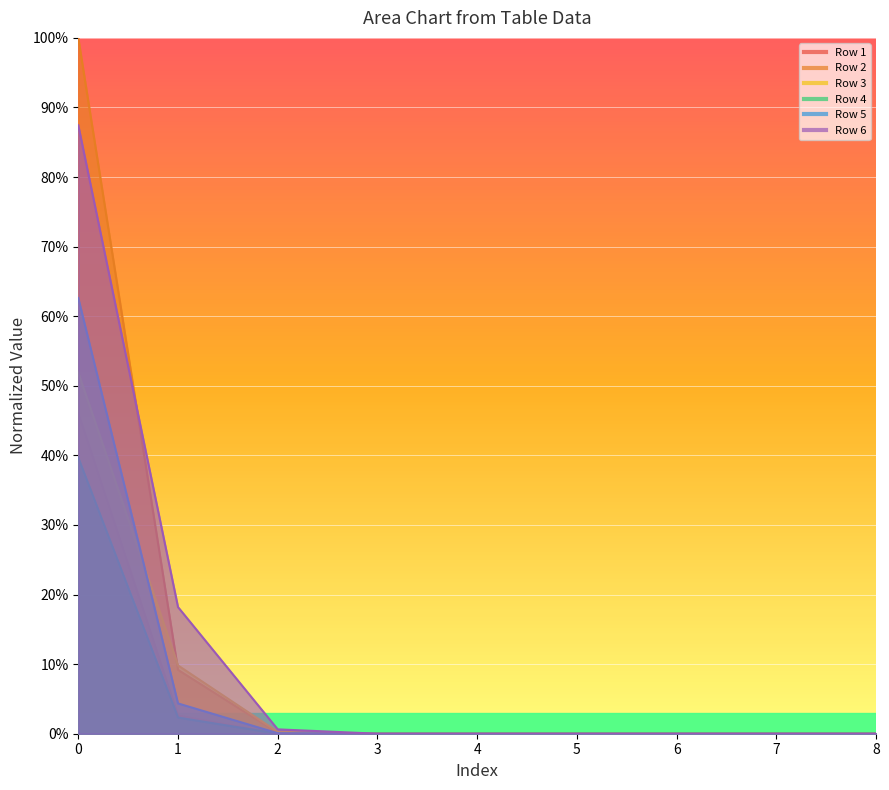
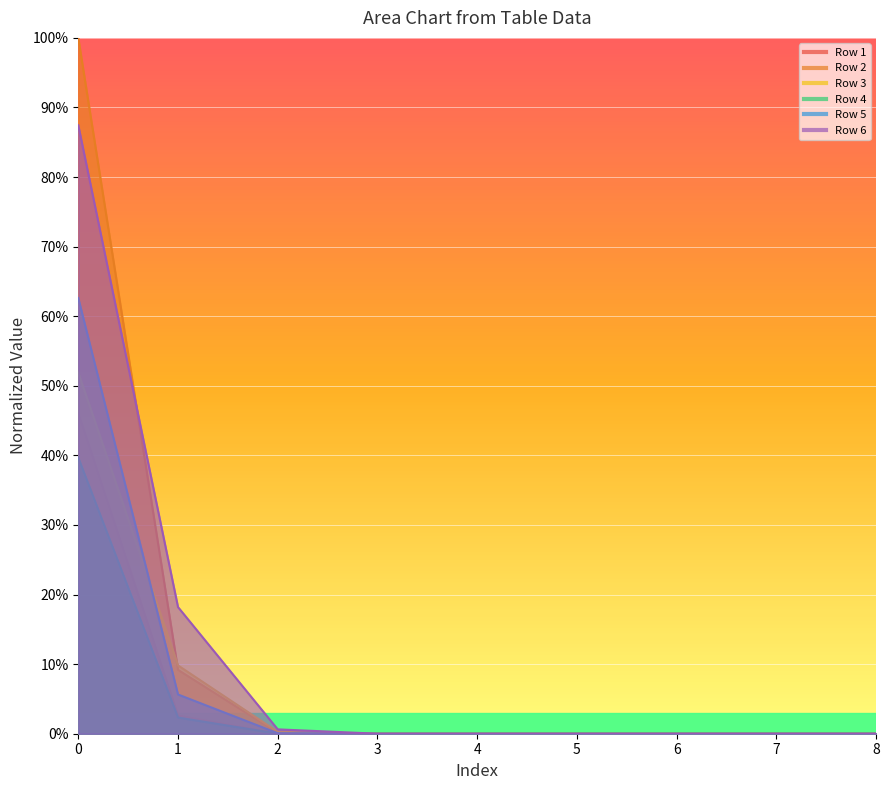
  {
    "Row 3": {
      "0": "52%",
      "1": "10%"
    },
    "Row 4": {
      "0": "40%"
    },
    "Row 5": {
      "0": "63%",
-     "1": "4%"
+     "1": "6%"
    },
    "Row 6": {
      "0": "87%",
      "1": "18%"
    }
  }
